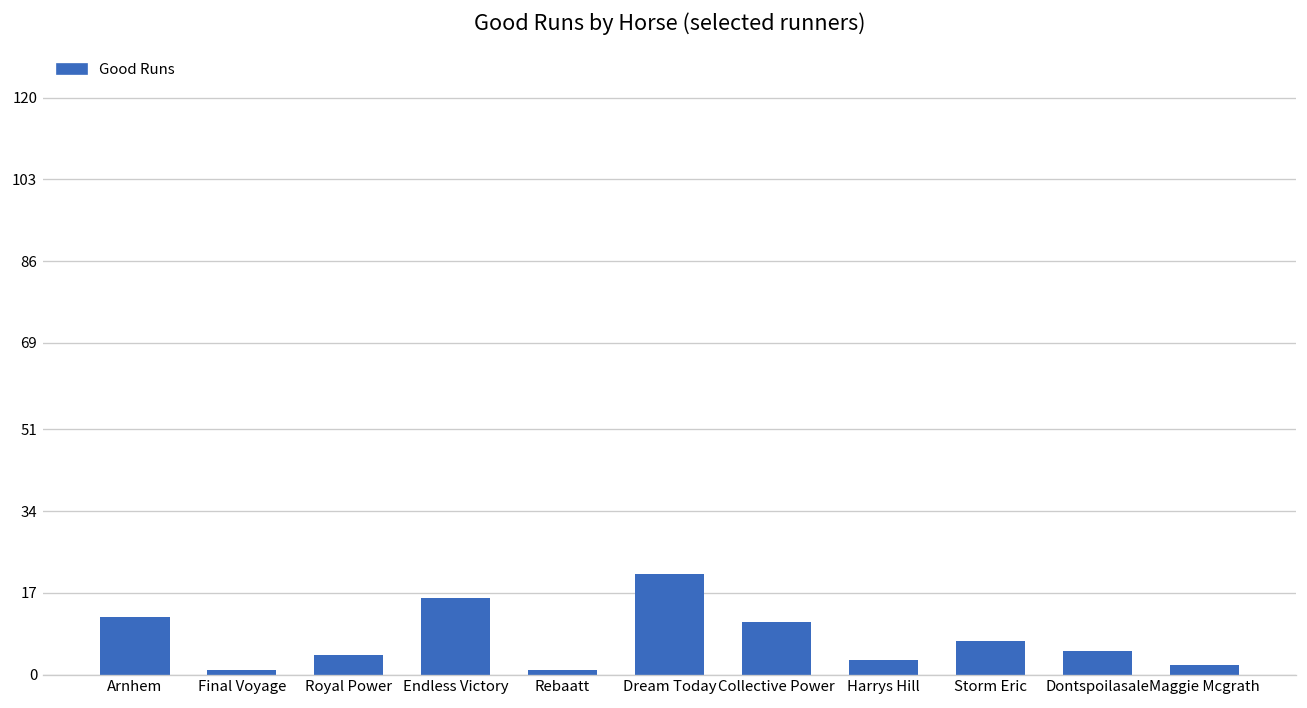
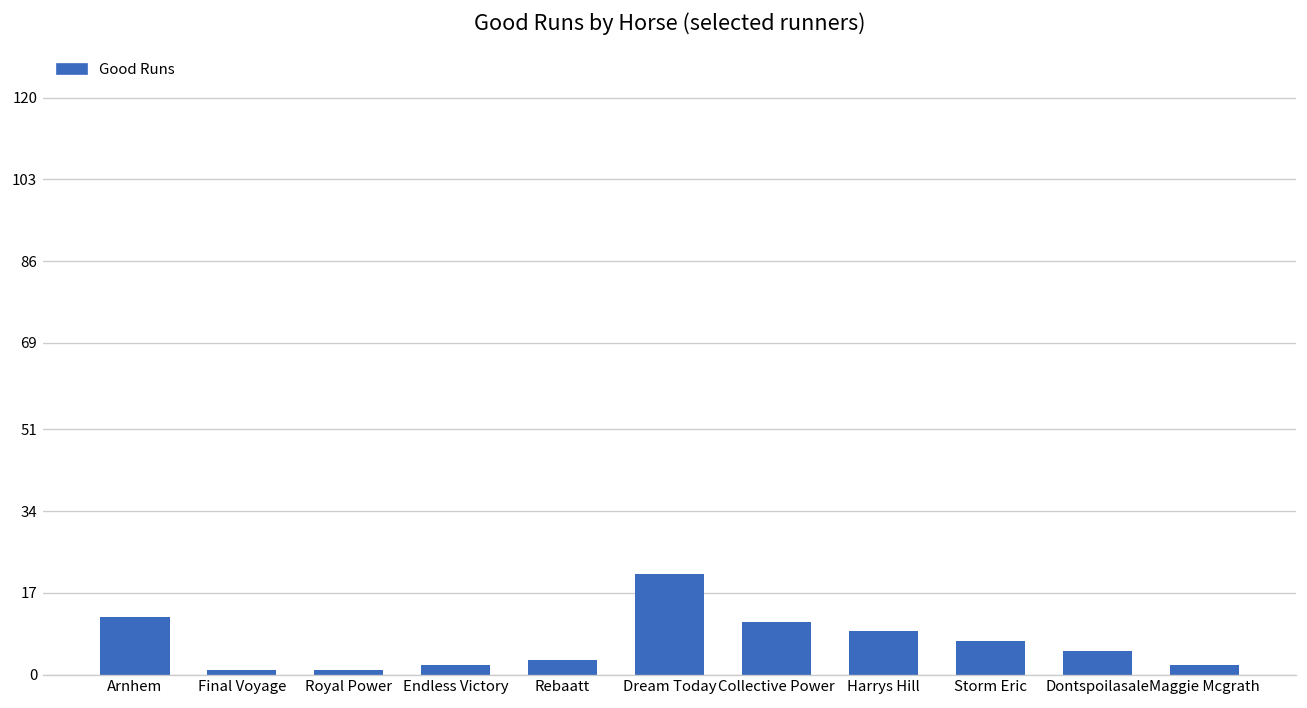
  {
    "Arnhem": 12,
    "Final Voyage": 1,
-   "Royal Power": 4,
-   "Endless Victory": 16,
-   "Rebaatt": 1,
+   "Royal Power": 1,
+   "Endless Victory": 2,
+   "Rebaatt": 3,
    "Dream Today": 21,
    "Collective Power": 11,
-   "Harrys Hill": 3,
+   "Harrys Hill": 9,
    "Storm Eric": 7,
    "Dontspoilasale": 5,
    "Maggie Mcgrath": 2
  }
